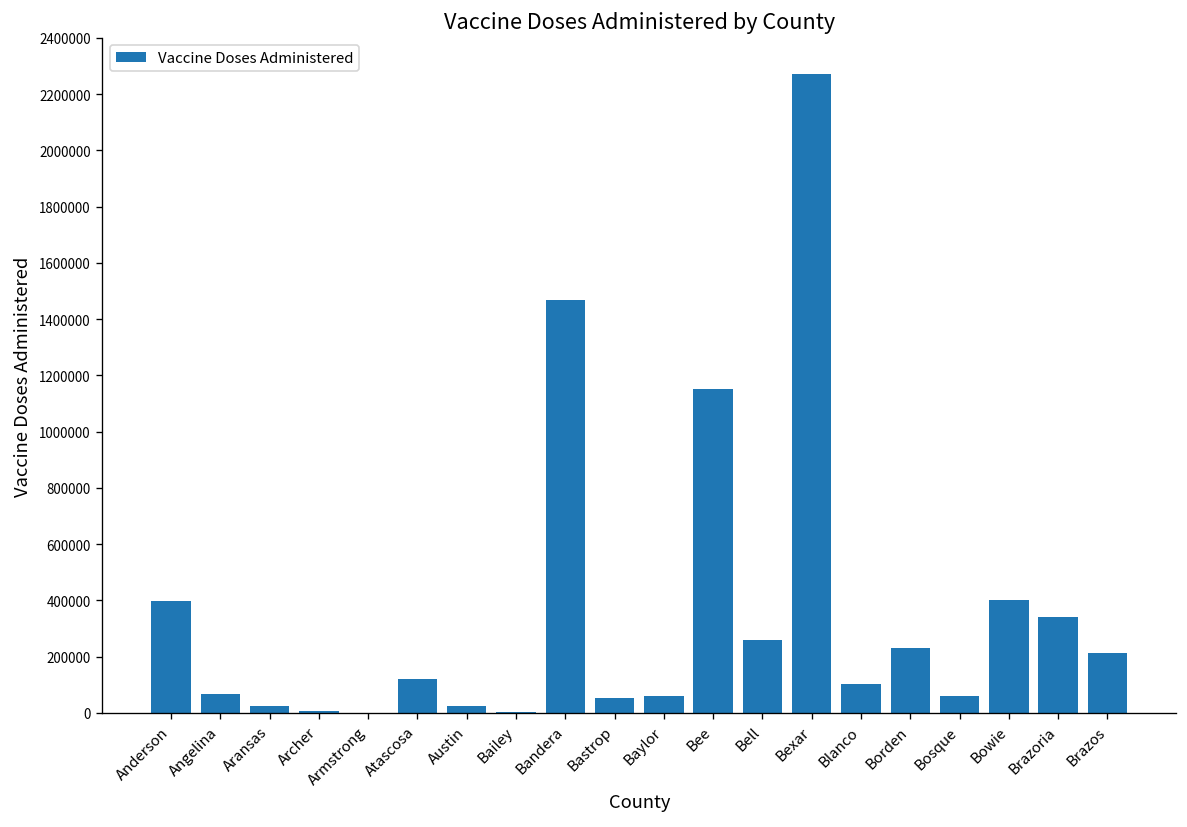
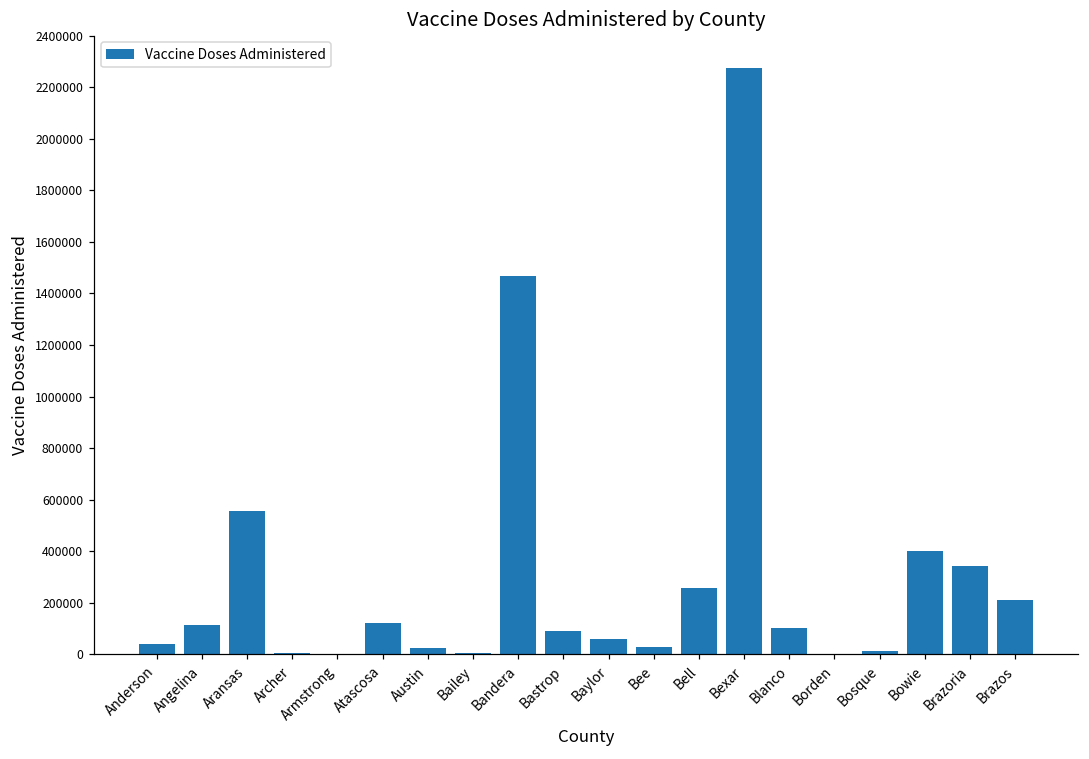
  {
-   "Anderson": 400000,
-   "Angelina": 70000,
-   "Aransas": 30000,
+   "Anderson": 40000,
+   "Angelina": 120000,
+   "Aransas": 550000,
    "Atascosa": 120000,
    "Austin": 30000,
    "Bandera": 1470000,
-   "Bastrop": 50000,
+   "Bastrop": 90000,
    "Baylor": 60000,
-   "Bee": 1150000,
+   "Bee": 30000,
    "Bell": 260000,
    "Bexar": 2270000,
    "Blanco": 100000,
-   "Borden": 230000,
-   "Bosque": 60000,
+   "Borden": 0,
+   "Bosque": 10000,
    "Bowie": 400000,
    "Brazoria": 340000,
    "Brazos": 210000
  }
